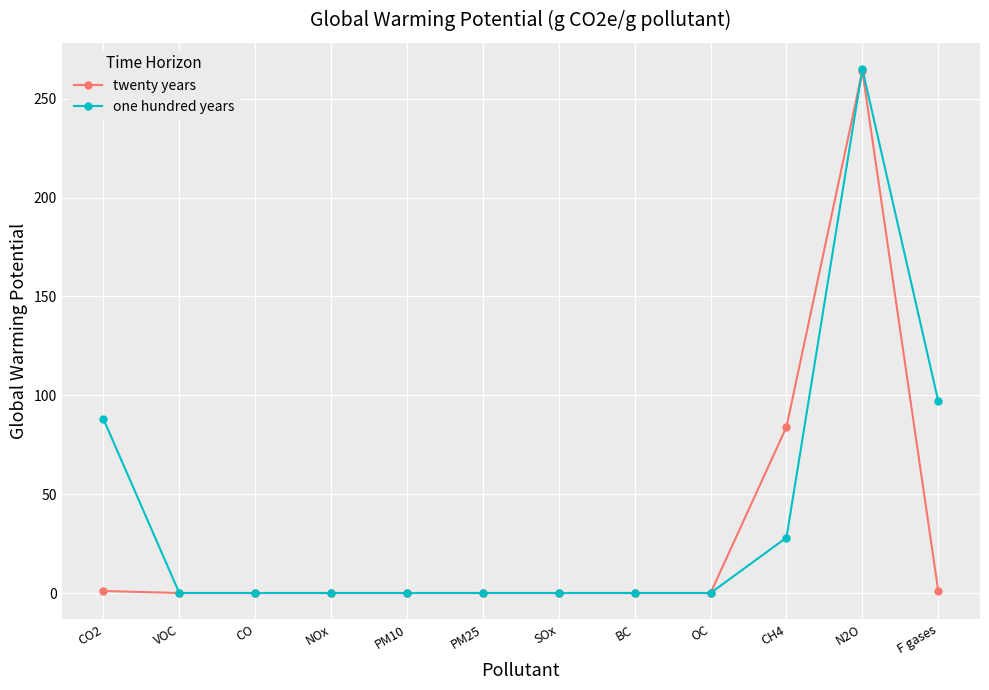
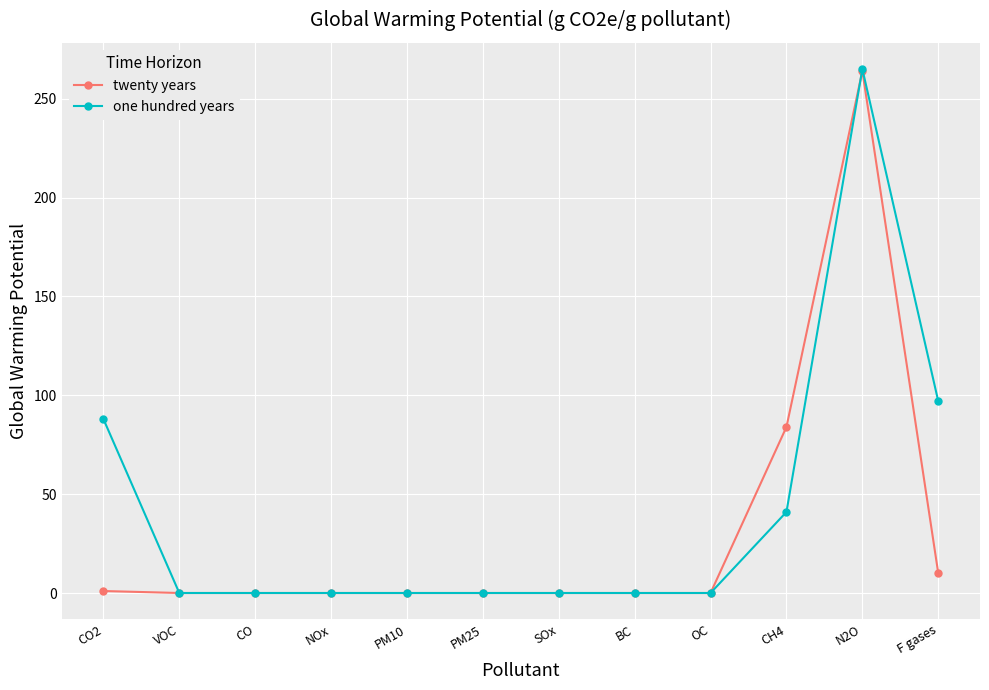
  {
    "twenty years": {
      "CO2": 1,
      "CH4": 84,
-     "F gases": 1
+     "F gases": 10
    },
    "one hundred years": {
      "CO2": 88,
-     "CH4": 28,
+     "CH4": 41,
      "F gases": 97
    }
  }
